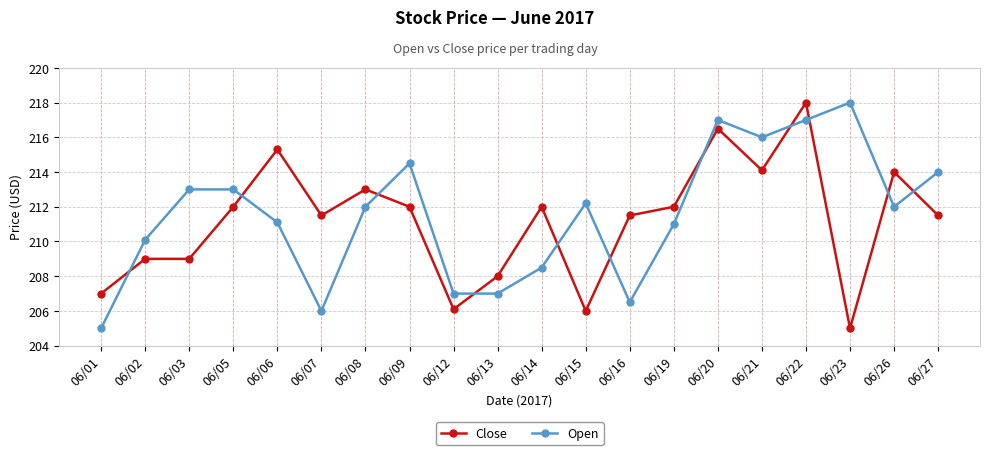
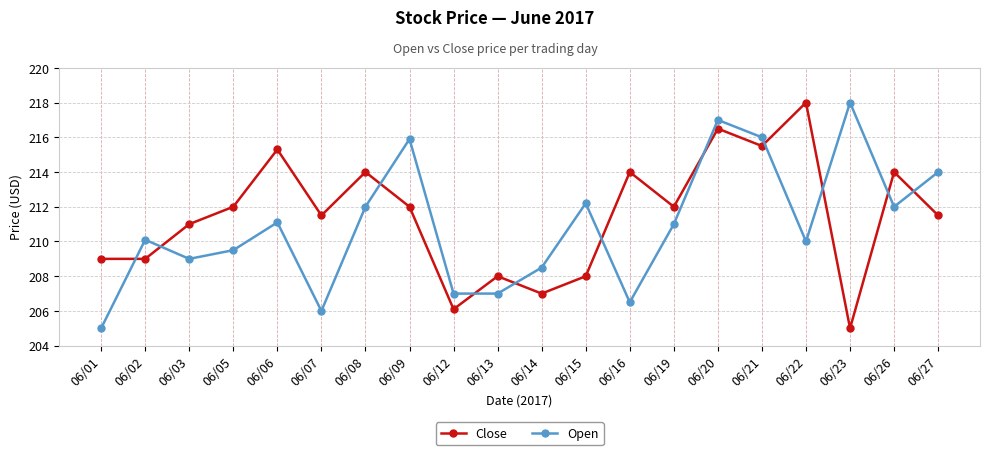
  {
    "Close": {
-     "06/01": 207,
+     "06/01": 209,
      "06/02": 209.0,
-     "06/03": 209,
+     "06/03": 211,
      "06/05": 212.0,
      "06/06": 215.3,
      "06/07": 211.5,
-     "06/08": 213,
+     "06/08": 214,
      "06/09": 212.0,
      "06/12": 206.1,
      "06/13": 208.0,
-     "06/14": 212,
-     "06/15": 206,
-     "06/16": 211.5,
+     "06/14": 207,
+     "06/15": 208,
+     "06/16": 214.0,
      "06/19": 212.0,
      "06/20": 216.5,
-     "06/21": 214.1,
+     "06/21": 215.5,
      "06/22": 218.0,
      "06/23": 205.0,
      "06/26": 214.0,
      "06/27": 211.5
    },
    "Open": {
      "06/01": 205.0,
      "06/02": 210.1,
-     "06/03": 213,
-     "06/05": 213.0,
+     "06/03": 209,
+     "06/05": 209.5,
      "06/06": 211.1,
      "06/07": 206.0,
      "06/08": 212.0,
-     "06/09": 214.5,
+     "06/09": 215.9,
      "06/12": 207.0,
      "06/13": 207.0,
      "06/14": 208.5,
      "06/15": 212.2,
      "06/16": 206.5,
      "06/19": 211.0,
      "06/20": 217.0,
      "06/21": 216.0,
-     "06/22": 217,
+     "06/22": 210,
      "06/23": 218.0,
      "06/26": 212.0,
      "06/27": 214.0
    }
  }
